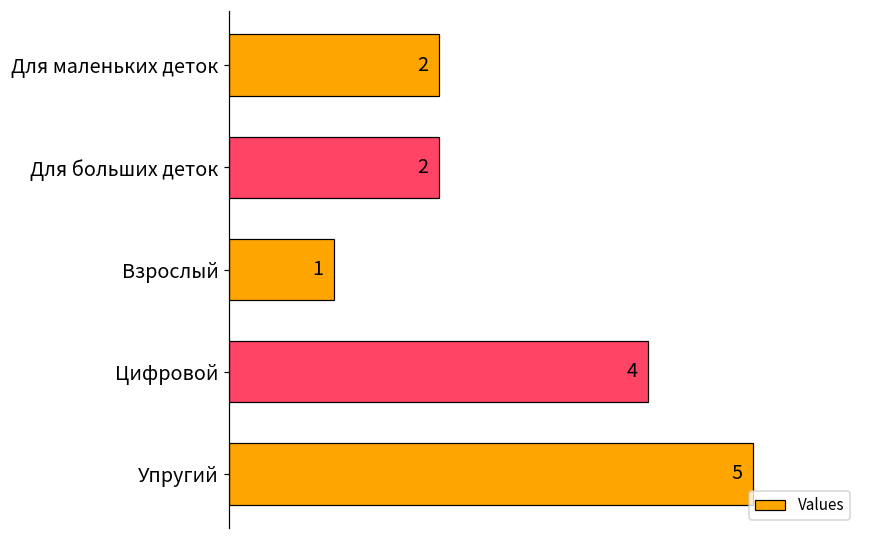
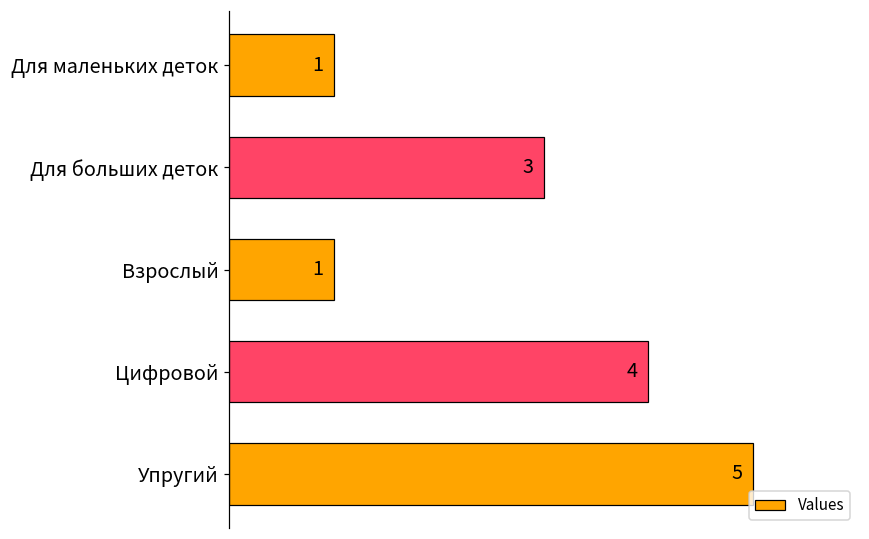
  {
-   "Для маленьких деток": 2,
-   "Для больших деток": 2,
+   "Для маленьких деток": 1,
+   "Для больших деток": 3,
    "Взрослый": 1,
    "Цифровой": 4,
    "Упругий": 5
  }
